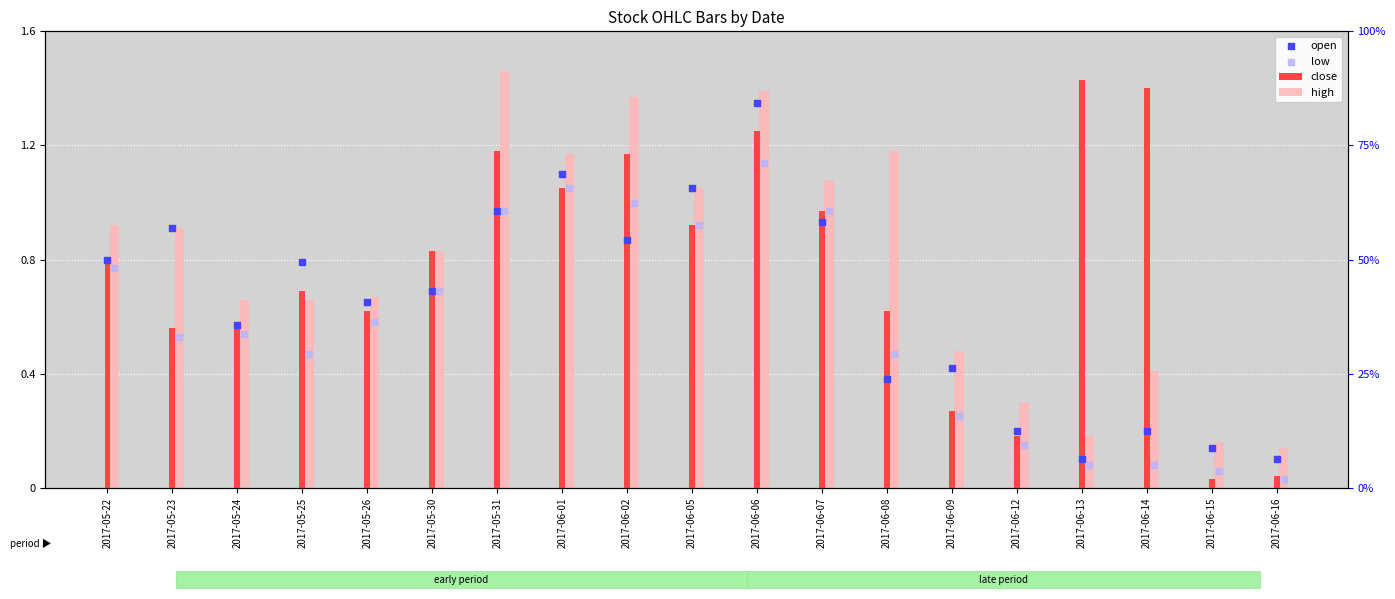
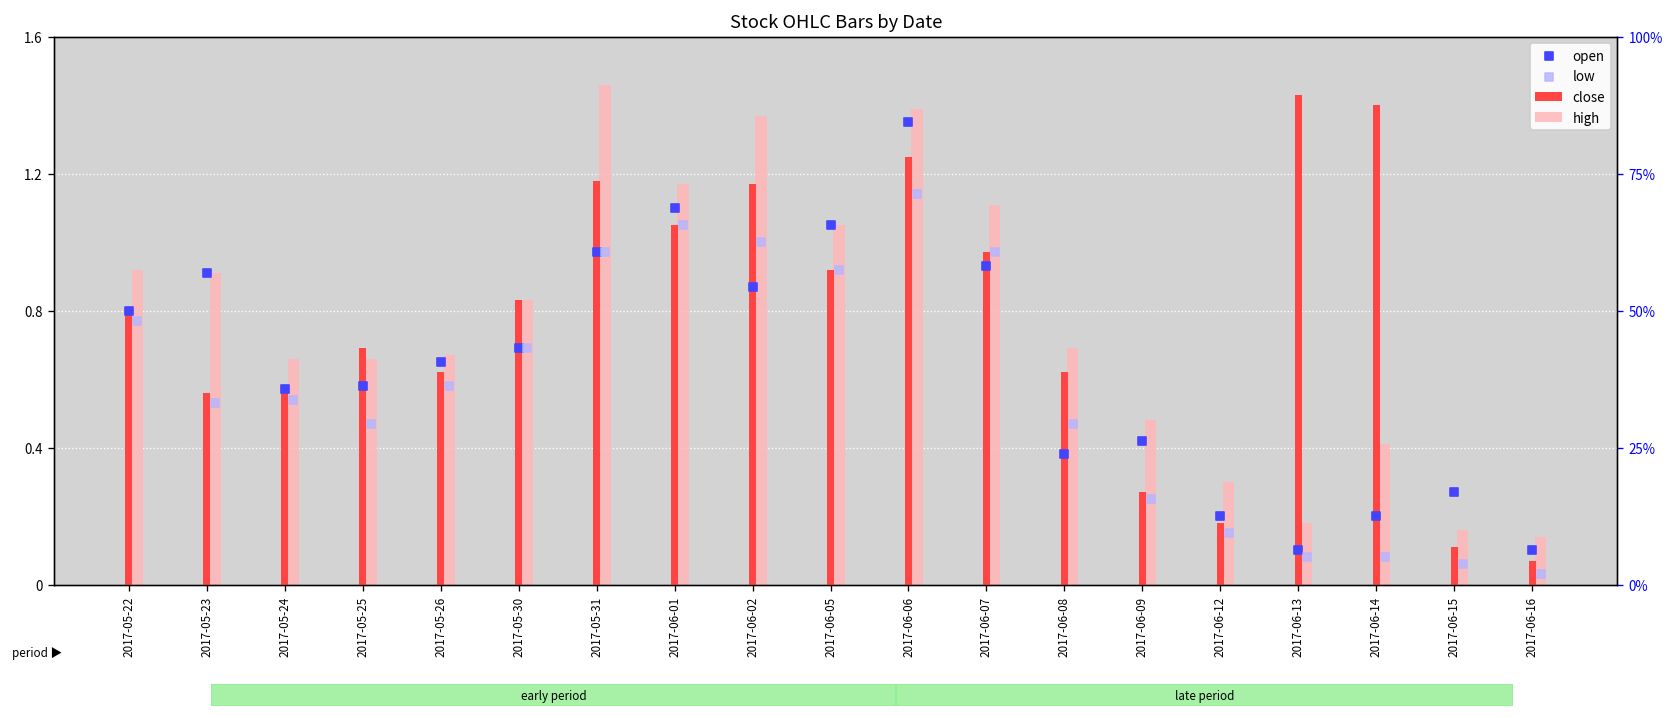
  {
    "close": {
      "2017-05-22": 0.80,
      "2017-05-23": 0.56,
      "2017-05-24": 0.58,
      "2017-05-25": 0.69,
      "2017-05-26": 0.62,
      "2017-05-30": 0.83,
      "2017-05-31": 1.18,
      "2017-06-01": 1.05,
      "2017-06-02": 1.17,
      "2017-06-05": 0.92,
      "2017-06-06": 1.25,
      "2017-06-07": 0.97,
      "2017-06-08": 0.62,
      "2017-06-09": 0.27,
      "2017-06-12": 0.18,
      "2017-06-13": 1.43,
      "2017-06-14": 1.40,
-     "2017-06-15": 0.03,
-     "2017-06-16": 0.04
+     "2017-06-15": 0.11,
+     "2017-06-16": 0.07
    },
    "open": {
-     "2017-05-25": 0.79,
-     "2017-06-15": 0.14
+     "2017-05-25": 0.58,
+     "2017-06-15": 0.27
    },
    "high": {
      "2017-05-22": 0.92,
      "2017-05-23": 0.91,
      "2017-05-24": 0.66,
      "2017-05-25": 0.66,
      "2017-05-26": 0.67,
      "2017-05-30": 0.83,
      "2017-05-31": 1.46,
      "2017-06-01": 1.17,
      "2017-06-02": 1.37,
      "2017-06-05": 1.05,
      "2017-06-06": 1.39,
-     "2017-06-07": 1.08,
-     "2017-06-08": 1.18,
+     "2017-06-07": 1.11,
+     "2017-06-08": 0.69,
      "2017-06-09": 0.48,
      "2017-06-12": 0.30,
      "2017-06-13": 0.18,
      "2017-06-14": 0.41,
      "2017-06-15": 0.16,
      "2017-06-16": 0.14
    }
  }
